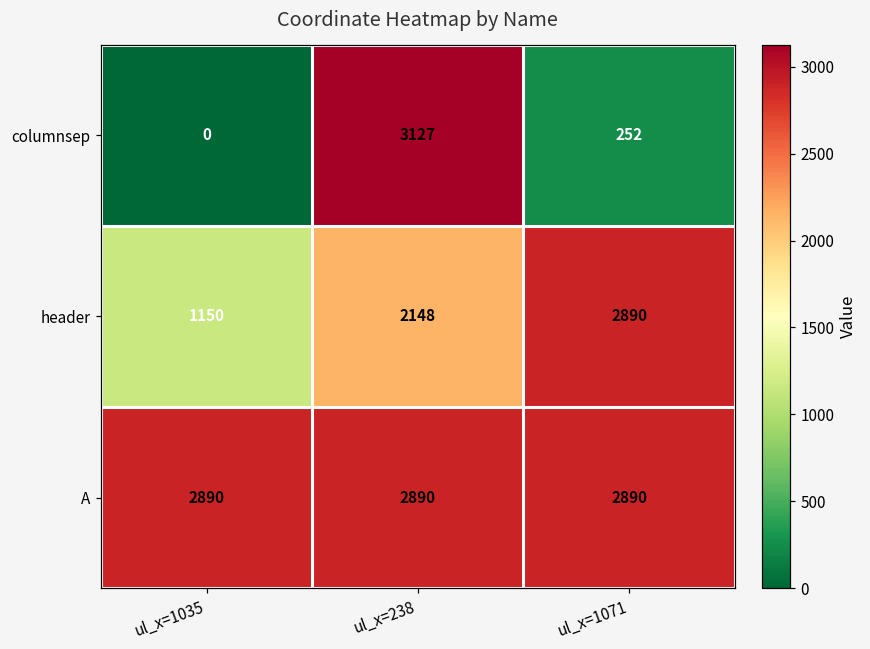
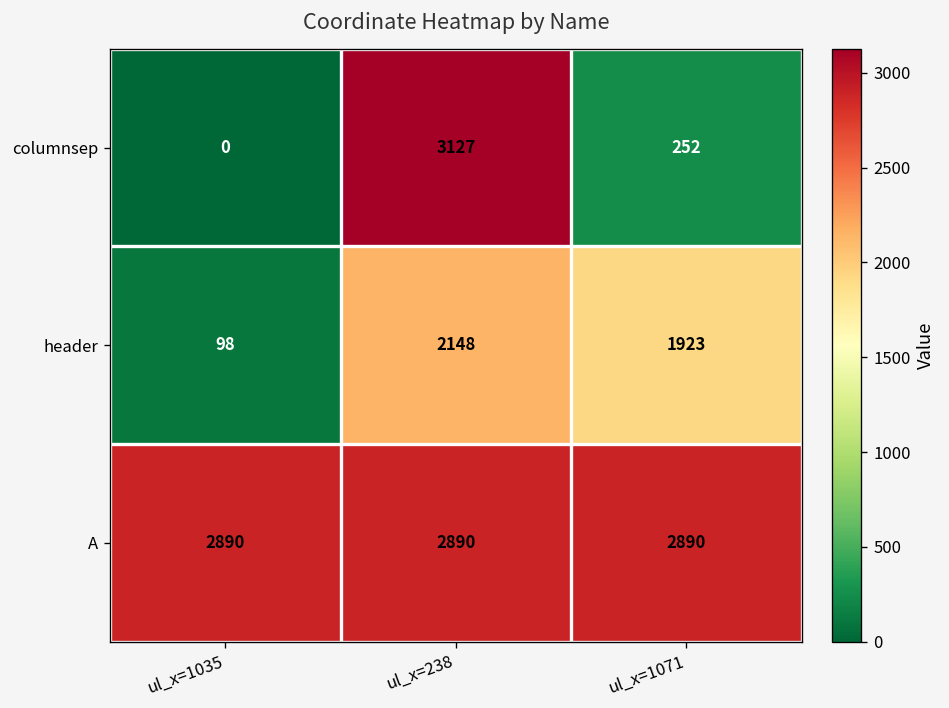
  {
    "columnsep": {
      "ul_x=1035": 0,
      "ul_x=238": 3127,
      "ul_x=1071": 252
    },
    "header": {
-     "ul_x=1035": 1150,
+     "ul_x=1035": 98,
      "ul_x=238": 2148,
-     "ul_x=1071": 2890
+     "ul_x=1071": 1923
    },
    "A": {
      "ul_x=1035": 2890,
      "ul_x=238": 2890,
      "ul_x=1071": 2890
    }
  }
